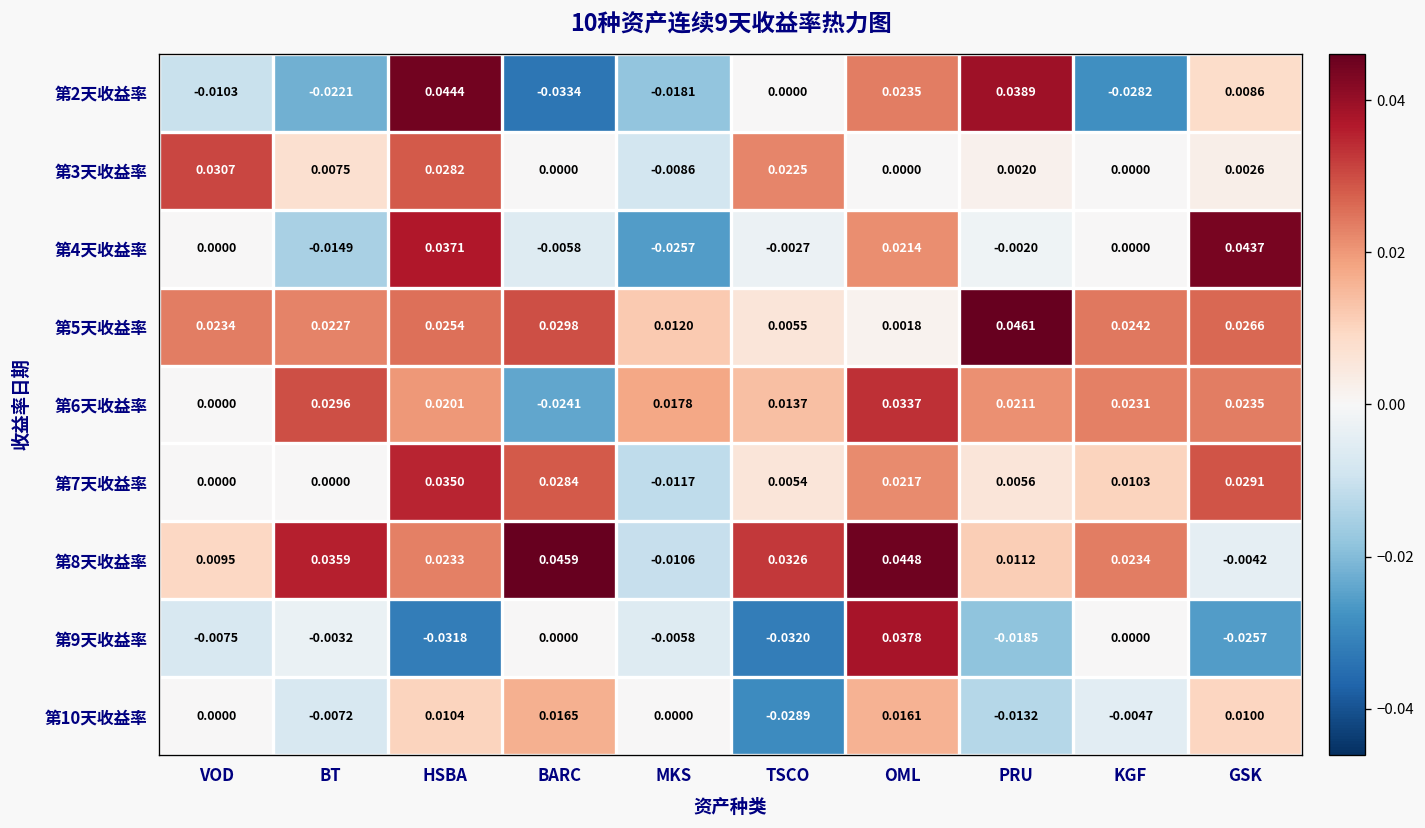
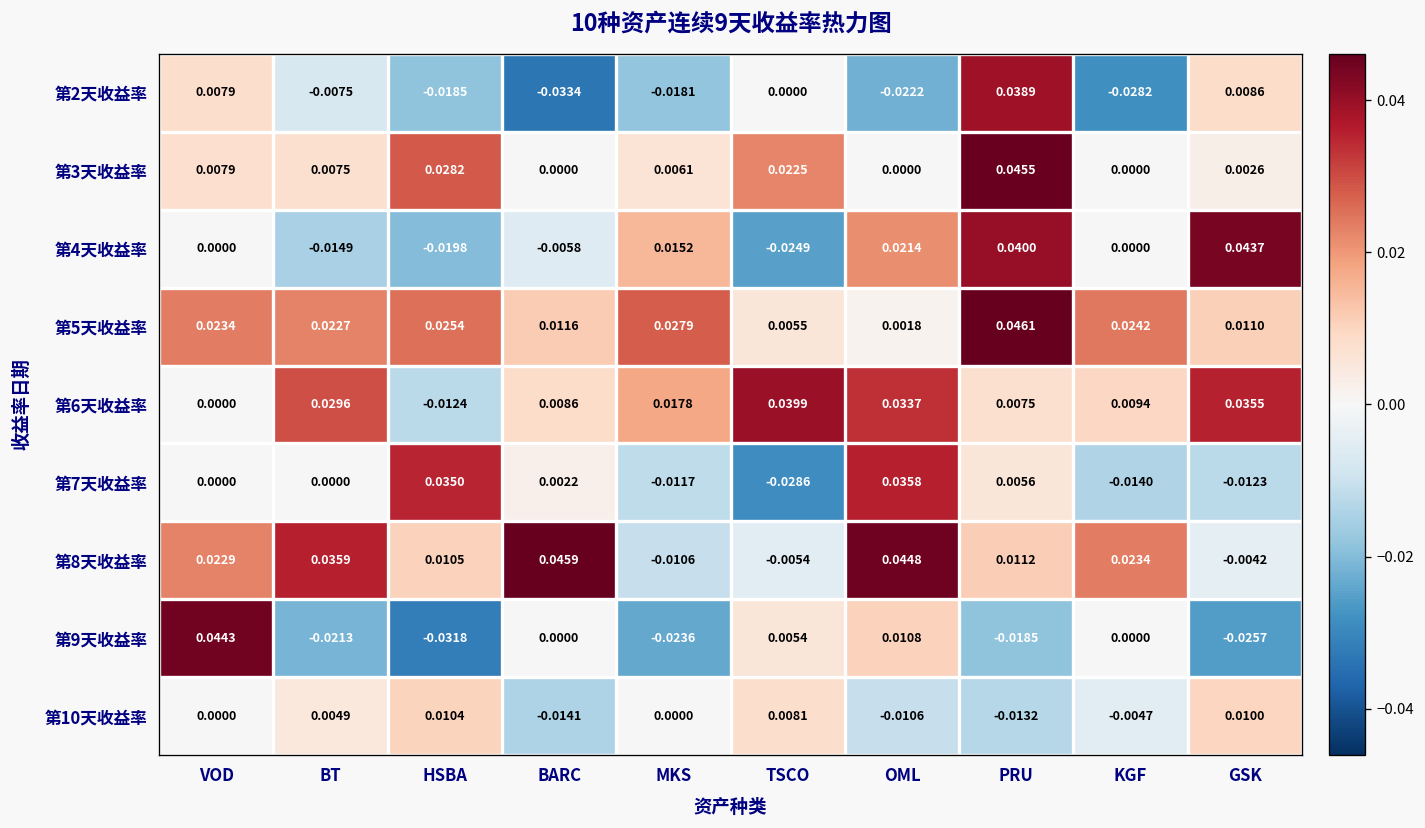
  {
    "第2天收益率": {
-     "VOD": -0.0103,
-     "BT": -0.0221,
-     "HSBA": 0.0444,
+     "VOD": 0.0079,
+     "BT": -0.0075,
+     "HSBA": -0.0185,
      "BARC": -0.0334,
      "MKS": -0.0181,
      "TSCO": 0.0000,
-     "OML": 0.0235,
+     "OML": -0.0222,
      "PRU": 0.0389,
      "KGF": -0.0282,
      "GSK": 0.0086
    },
    "第3天收益率": {
-     "VOD": 0.0307,
+     "VOD": 0.0079,
      "BT": 0.0075,
      "HSBA": 0.0282,
      "BARC": 0.0000,
-     "MKS": -0.0086,
+     "MKS": 0.0061,
      "TSCO": 0.0225,
      "OML": 0.0000,
-     "PRU": 0.0020,
+     "PRU": 0.0455,
      "KGF": 0.0000,
      "GSK": 0.0026
    },
    "第4天收益率": {
      "VOD": 0.0000,
      "BT": -0.0149,
-     "HSBA": 0.0371,
+     "HSBA": -0.0198,
      "BARC": -0.0058,
-     "MKS": -0.0257,
-     "TSCO": -0.0027,
+     "MKS": 0.0152,
+     "TSCO": -0.0249,
      "OML": 0.0214,
-     "PRU": -0.0020,
+     "PRU": 0.0400,
      "KGF": 0.0000,
      "GSK": 0.0437
    },
    "第5天收益率": {
      "VOD": 0.0234,
      "BT": 0.0227,
      "HSBA": 0.0254,
-     "BARC": 0.0298,
-     "MKS": 0.0120,
+     "BARC": 0.0116,
+     "MKS": 0.0279,
      "TSCO": 0.0055,
      "OML": 0.0018,
      "PRU": 0.0461,
      "KGF": 0.0242,
-     "GSK": 0.0266
+     "GSK": 0.0110
    },
    "第6天收益率": {
      "VOD": 0.0000,
      "BT": 0.0296,
-     "HSBA": 0.0201,
-     "BARC": -0.0241,
+     "HSBA": -0.0124,
+     "BARC": 0.0086,
      "MKS": 0.0178,
-     "TSCO": 0.0137,
+     "TSCO": 0.0399,
      "OML": 0.0337,
-     "PRU": 0.0211,
-     "KGF": 0.0231,
-     "GSK": 0.0235
+     "PRU": 0.0075,
+     "KGF": 0.0094,
+     "GSK": 0.0355
    },
    "第7天收益率": {
      "VOD": 0.0000,
      "BT": 0.0000,
      "HSBA": 0.0350,
-     "BARC": 0.0284,
+     "BARC": 0.0022,
      "MKS": -0.0117,
-     "TSCO": 0.0054,
-     "OML": 0.0217,
+     "TSCO": -0.0286,
+     "OML": 0.0358,
      "PRU": 0.0056,
-     "KGF": 0.0103,
-     "GSK": 0.0291
+     "KGF": -0.0140,
+     "GSK": -0.0123
    },
    "第8天收益率": {
-     "VOD": 0.0095,
+     "VOD": 0.0229,
      "BT": 0.0359,
-     "HSBA": 0.0233,
+     "HSBA": 0.0105,
      "BARC": 0.0459,
      "MKS": -0.0106,
-     "TSCO": 0.0326,
+     "TSCO": -0.0054,
      "OML": 0.0448,
      "PRU": 0.0112,
      "KGF": 0.0234,
      "GSK": -0.0042
    },
    "第9天收益率": {
-     "VOD": -0.0075,
-     "BT": -0.0032,
+     "VOD": 0.0443,
+     "BT": -0.0213,
      "HSBA": -0.0318,
      "BARC": 0.0000,
-     "MKS": -0.0058,
-     "TSCO": -0.0320,
-     "OML": 0.0378,
+     "MKS": -0.0236,
+     "TSCO": 0.0054,
+     "OML": 0.0108,
      "PRU": -0.0185,
      "KGF": 0.0000,
      "GSK": -0.0257
    },
    "第10天收益率": {
      "VOD": 0.0000,
-     "BT": -0.0072,
+     "BT": 0.0049,
      "HSBA": 0.0104,
-     "BARC": 0.0165,
+     "BARC": -0.0141,
      "MKS": 0.0000,
-     "TSCO": -0.0289,
-     "OML": 0.0161,
+     "TSCO": 0.0081,
+     "OML": -0.0106,
      "PRU": -0.0132,
      "KGF": -0.0047,
      "GSK": 0.0100
    }
  }
